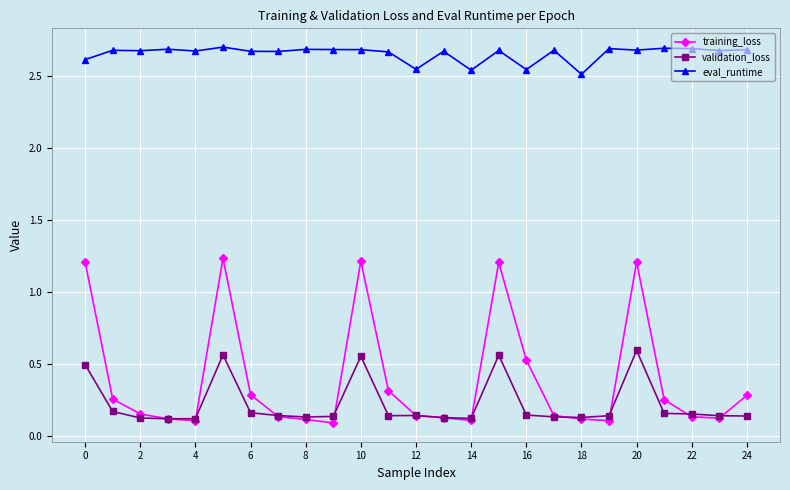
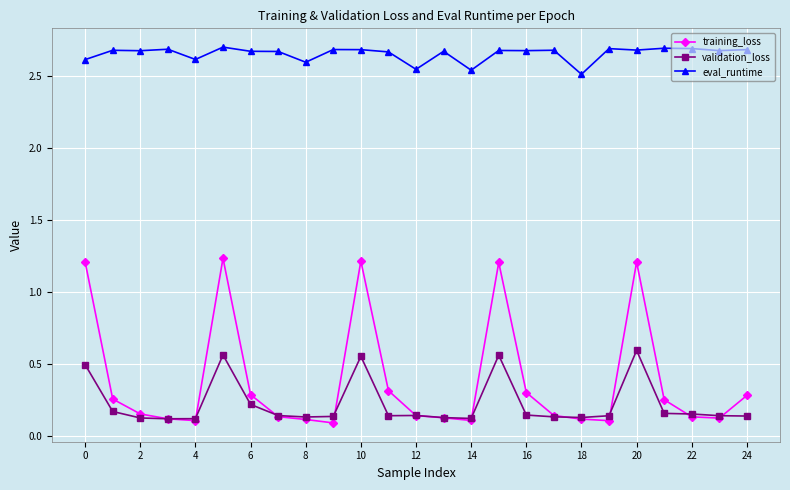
  {
    "training_loss": {
      "0": 1.21,
      "2": 0.15,
      "6": 0.29,
      "10": 1.21,
-     "16": 0.53,
+     "16": 0.30,
      "20": 1.21,
      "22": 0.13,
      "24": 0.28
    },
    "validation_loss": {
      "0": 0.50,
      "2": 0.13,
-     "6": 0.16,
+     "6": 0.22,
      "10": 0.55,
      "16": 0.15,
      "20": 0.59,
      "22": 0.15,
      "24": 0.14
    },
    "eval_runtime": {
      "0": 2.61,
      "2": 2.67,
-     "4": 2.67,
+     "4": 2.61,
      "6": 2.67,
-     "8": 2.68,
+     "8": 2.59,
      "10": 2.68,
      "12": 2.54,
      "14": 2.54,
-     "16": 2.54,
+     "16": 2.67,
      "18": 2.51,
      "20": 2.68
    }
  }
